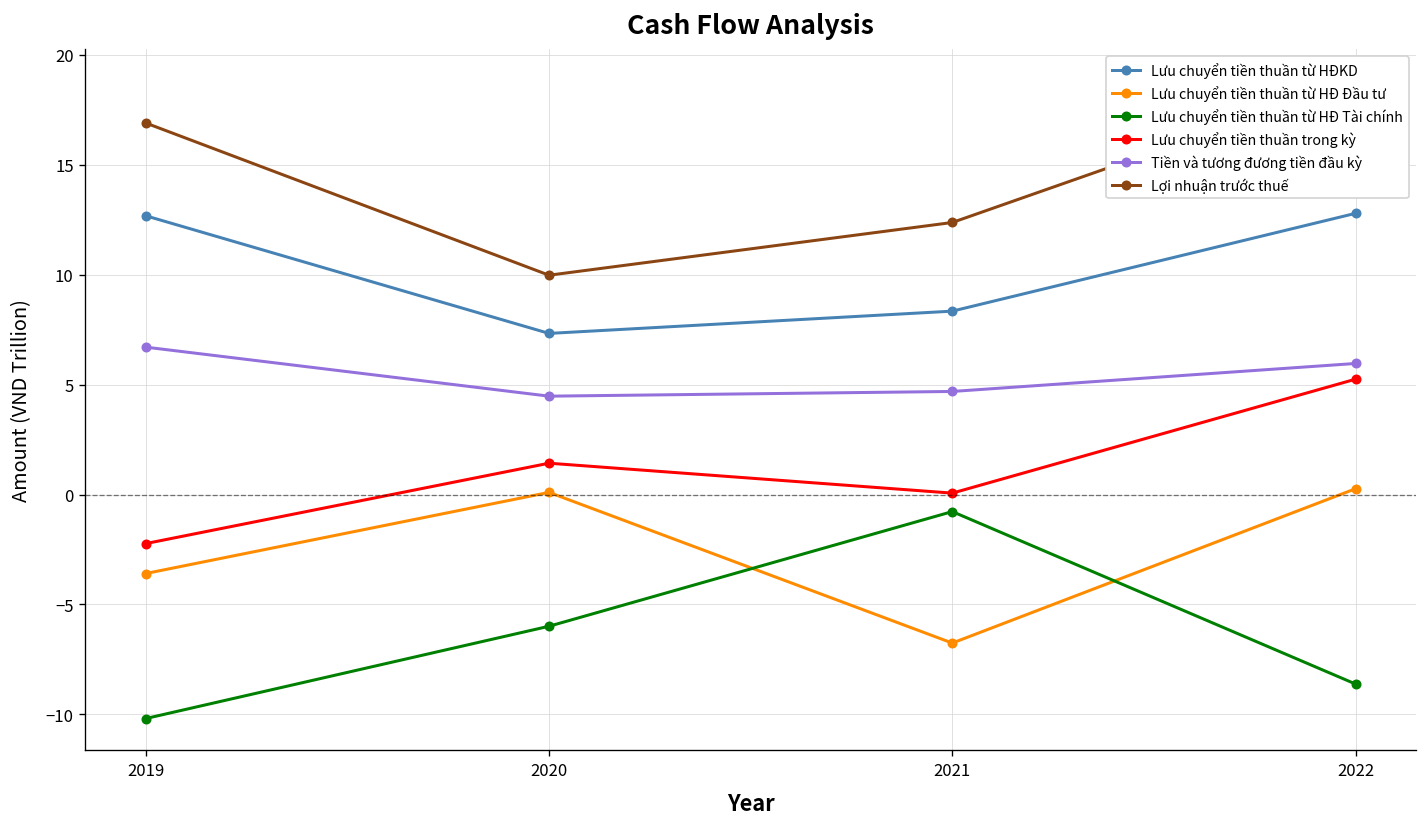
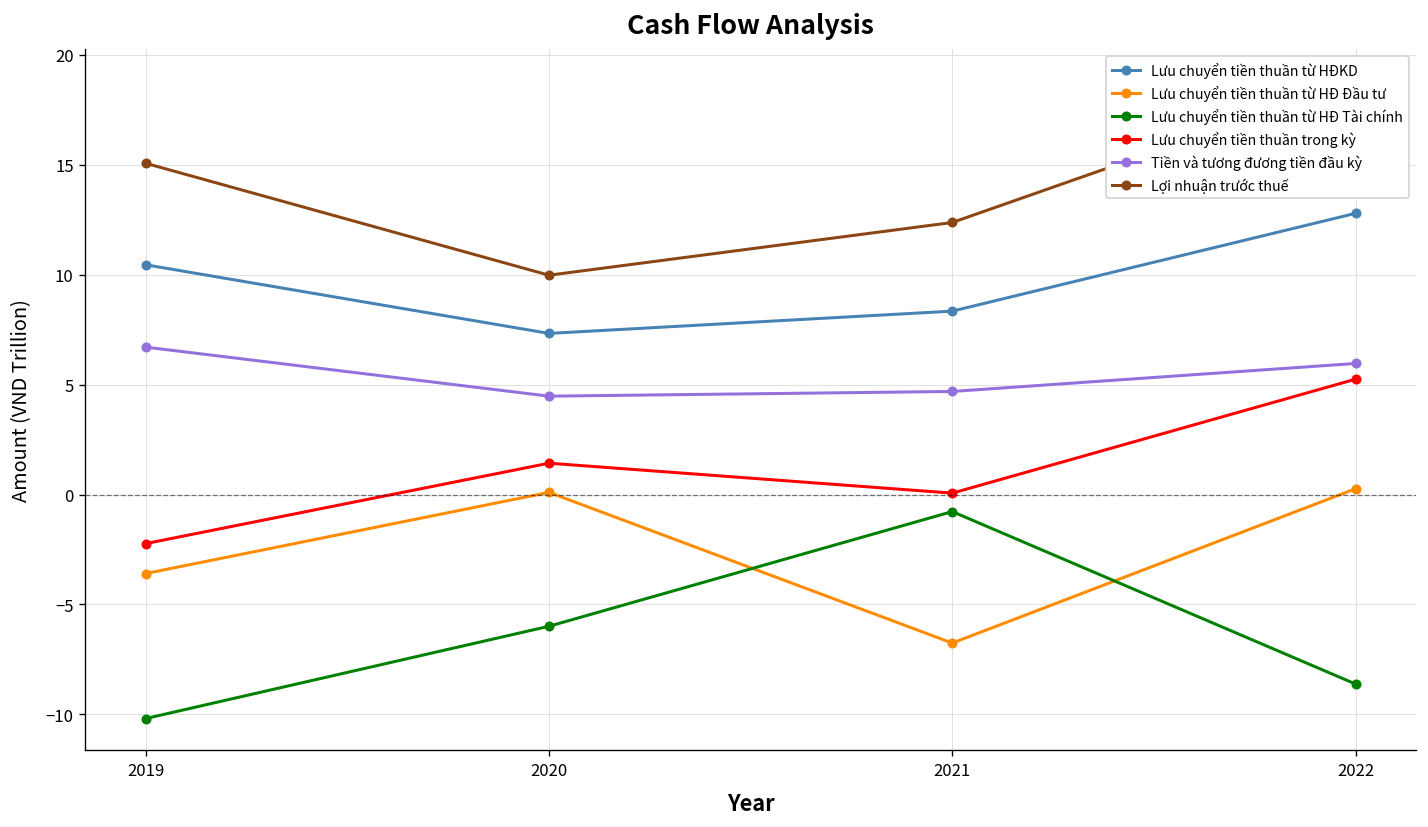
  {
    "Lưu chuyển tiền thuần từ HĐKD": {
-     "2019": 12.7,
+     "2019": 10.5,
      "2020": 7.3,
      "2021": 8.3,
      "2022": 12.8
    },
    "Lưu chuyển tiền thuần từ HĐ Đầu tư": {
      "2019": -3.6,
      "2020": 0.1,
      "2021": -6.8,
      "2022": 0.3
    },
    "Lưu chuyển tiền thuần từ HĐ Tài chính": {
      "2019": -10.2,
      "2020": -6.0,
      "2021": -0.8,
      "2022": -8.6
    },
    "Lưu chuyển tiền thuần trong kỳ": {
      "2019": -2.2,
      "2020": 1.4,
      "2021": 0.1,
      "2022": 5.2
    },
    "Tiền và tương đương tiền đầu kỳ": {
      "2019": 6.7,
      "2020": 4.5,
      "2021": 4.7,
      "2022": 6.0
    },
    "Lợi nhuận trước thuế": {
-     "2019": 16.9,
+     "2019": 15.1,
      "2020": 10.0,
      "2021": 12.4
    }
  }
